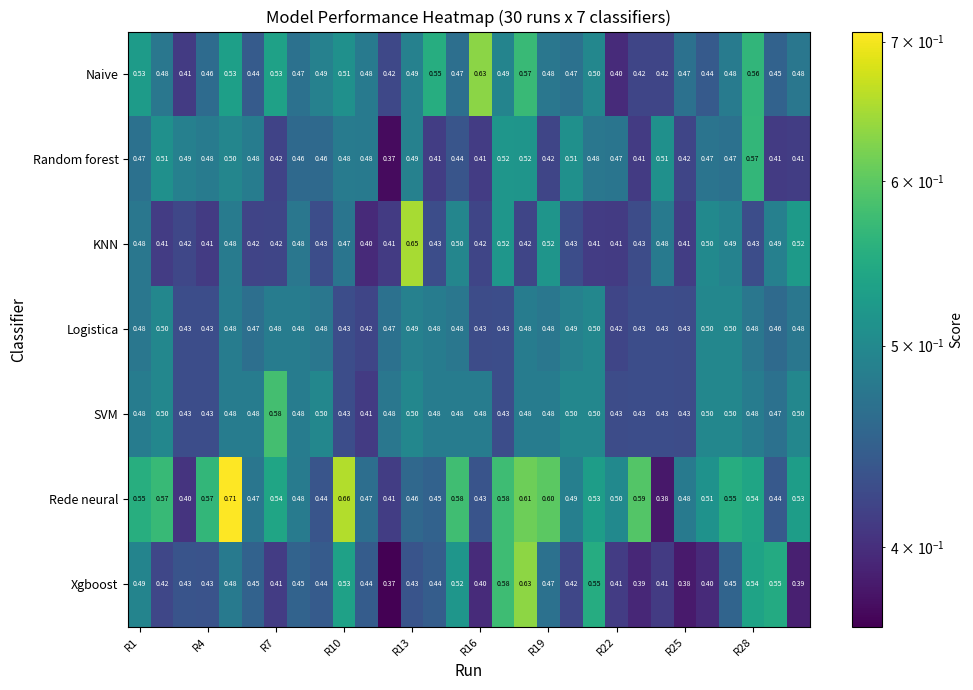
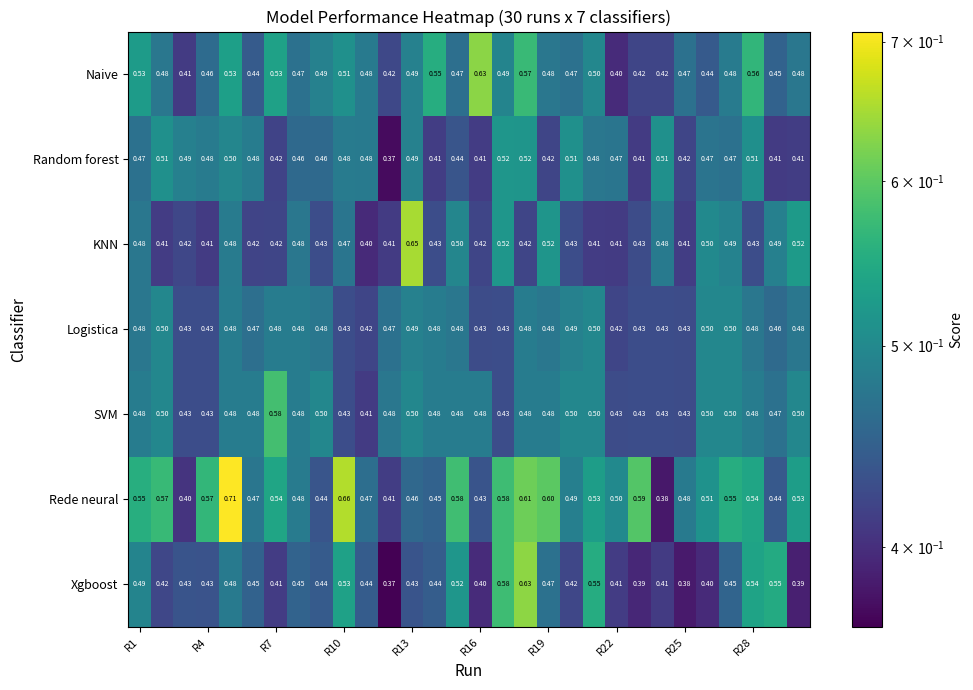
  {
    "Naive": {
      "R1": 0.53,
      "R4": 0.46,
      "R7": 0.53,
      "R10": 0.51,
      "R13": 0.49,
      "R16": 0.63,
      "R19": 0.48,
      "R22": 0.40,
      "R25": 0.47,
      "R28": 0.56
    },
    "Random forest": {
      "R1": 0.47,
      "R4": 0.48,
      "R7": 0.42,
      "R10": 0.48,
      "R13": 0.49,
      "R16": 0.41,
      "R19": 0.42,
      "R22": 0.47,
      "R25": 0.42,
-     "R28": 0.57
+     "R28": 0.51
    },
    "KNN": {
      "R1": 0.48,
      "R4": 0.41,
      "R7": 0.42,
      "R10": 0.47,
      "R13": 0.65,
      "R16": 0.42,
      "R19": 0.52,
      "R22": 0.41,
      "R25": 0.41,
      "R28": 0.43
    },
    "Logistica": {
      "R1": 0.48,
      "R4": 0.43,
      "R7": 0.48,
      "R10": 0.43,
      "R13": 0.49,
      "R16": 0.43,
      "R19": 0.48,
      "R22": 0.42,
      "R25": 0.43,
      "R28": 0.48
    },
    "SVM": {
      "R1": 0.48,
      "R4": 0.43,
      "R7": 0.58,
      "R10": 0.43,
      "R13": 0.50,
      "R16": 0.48,
      "R19": 0.48,
      "R22": 0.43,
      "R25": 0.43,
      "R28": 0.48
    },
    "Rede neural": {
      "R1": 0.55,
      "R4": 0.57,
      "R7": 0.54,
      "R10": 0.66,
      "R13": 0.46,
      "R16": 0.43,
      "R19": 0.60,
      "R22": 0.50,
      "R25": 0.48,
      "R28": 0.54
    },
    "Xgboost": {
      "R1": 0.49,
      "R4": 0.43,
      "R7": 0.41,
      "R10": 0.53,
      "R13": 0.43,
      "R16": 0.40,
      "R19": 0.47,
      "R22": 0.41,
      "R25": 0.38,
      "R28": 0.54
    }
  }
